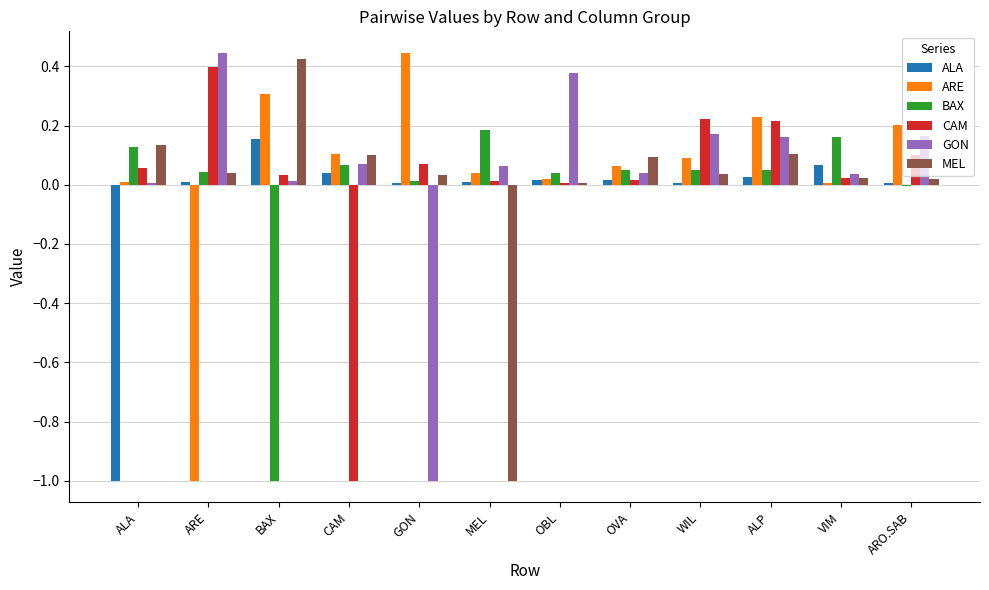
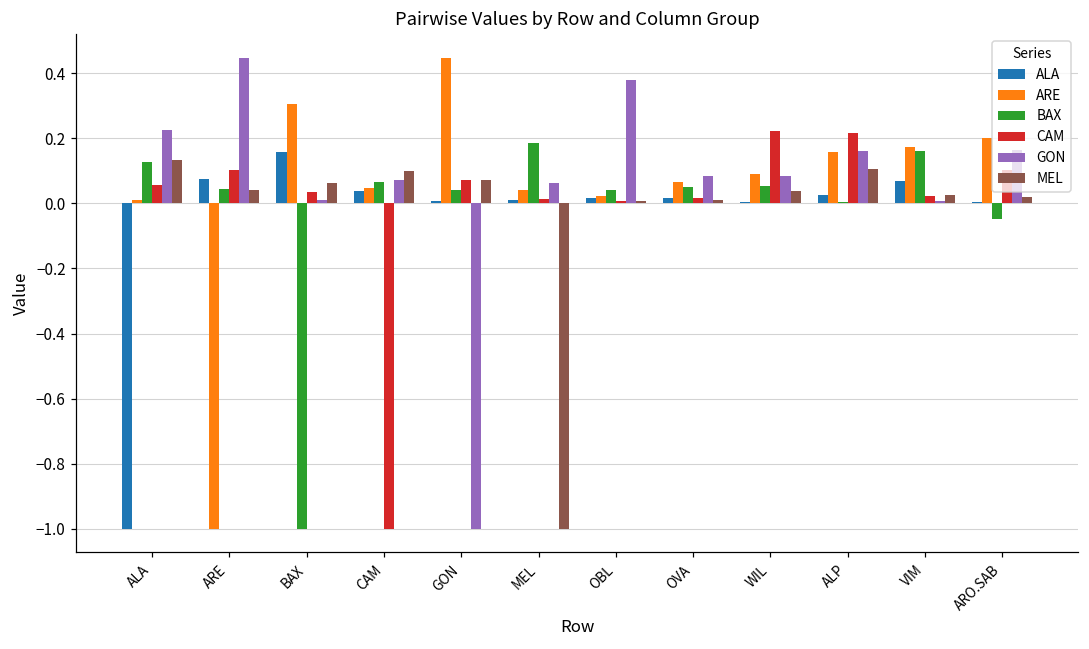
  {
    "ALA": {
      "ALA": -1.00,
-     "ARE": 0.01,
+     "ARE": 0.07,
      "BAX": 0.16,
      "CAM": 0.04,
      "MEL": 0.01,
      "OBL": 0.02,
      "OVA": 0.02,
      "ALP": 0.03,
      "VIM": 0.07
    },
    "ARE": {
      "ALA": 0.01,
      "ARE": -1.00,
      "BAX": 0.31,
-     "CAM": 0.10,
+     "CAM": 0.05,
      "GON": 0.45,
      "MEL": 0.04,
      "OBL": 0.02,
      "OVA": 0.06,
      "WIL": 0.09,
-     "ALP": 0.23,
-     "VIM": 0.01,
+     "ALP": 0.16,
+     "VIM": 0.17,
      "ARO.SAB": 0.20
    },
    "BAX": {
      "ALA": 0.13,
      "ARE": 0.04,
      "BAX": -1.00,
      "CAM": 0.07,
-     "GON": 0.01,
+     "GON": 0.04,
      "MEL": 0.19,
      "OBL": 0.04,
      "OVA": 0.05,
      "WIL": 0.05,
-     "ALP": 0.05,
+     "ALP": 0.00,
      "VIM": 0.16,
-     "ARO.SAB": 0.00
+     "ARO.SAB": -0.05
    },
    "CAM": {
      "ALA": 0.06,
-     "ARE": 0.40,
+     "ARE": 0.10,
      "BAX": 0.03,
      "CAM": -1.00,
      "GON": 0.07,
      "MEL": 0.01,
      "OVA": 0.02,
      "WIL": 0.22,
      "ALP": 0.22,
      "VIM": 0.02
    },
    "GON": {
-     "ALA": 0.01,
+     "ALA": 0.22,
      "ARE": 0.45,
      "BAX": 0.01,
      "CAM": 0.07,
      "GON": -1.00,
      "MEL": 0.06,
      "OBL": 0.38,
-     "OVA": 0.04,
-     "WIL": 0.17,
+     "OVA": 0.08,
+     "WIL": 0.09,
      "ALP": 0.16,
-     "VIM": 0.04
+     "VIM": 0.01
    },
    "MEL": {
      "ALA": 0.13,
      "ARE": 0.04,
-     "BAX": 0.42,
+     "BAX": 0.06,
      "CAM": 0.10,
-     "GON": 0.03,
+     "GON": 0.07,
      "MEL": -1.00,
-     "OVA": 0.09,
+     "OVA": 0.01,
      "WIL": 0.04,
      "ALP": 0.10,
      "VIM": 0.02,
      "ARO.SAB": 0.02
    }
  }
